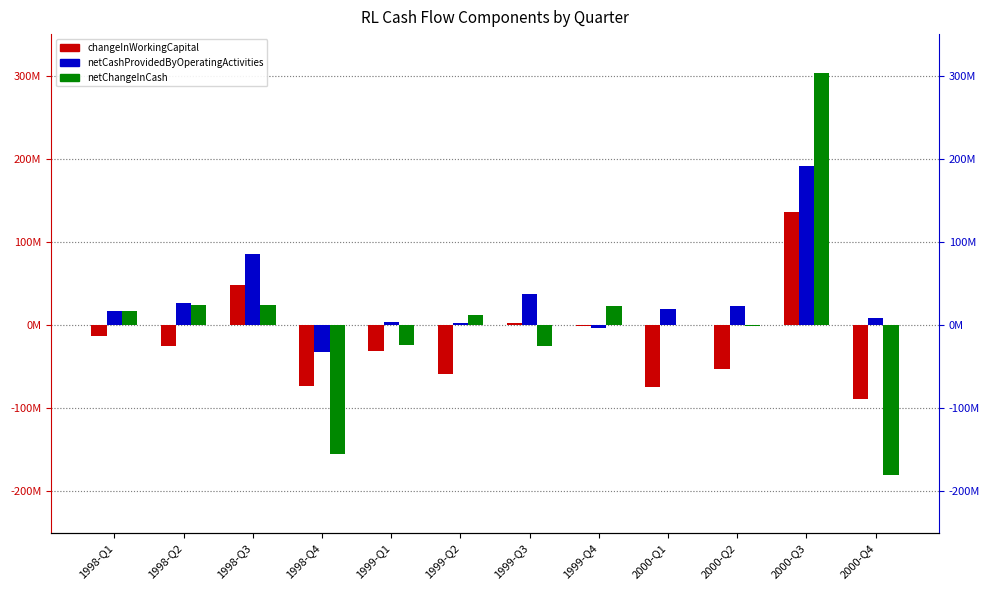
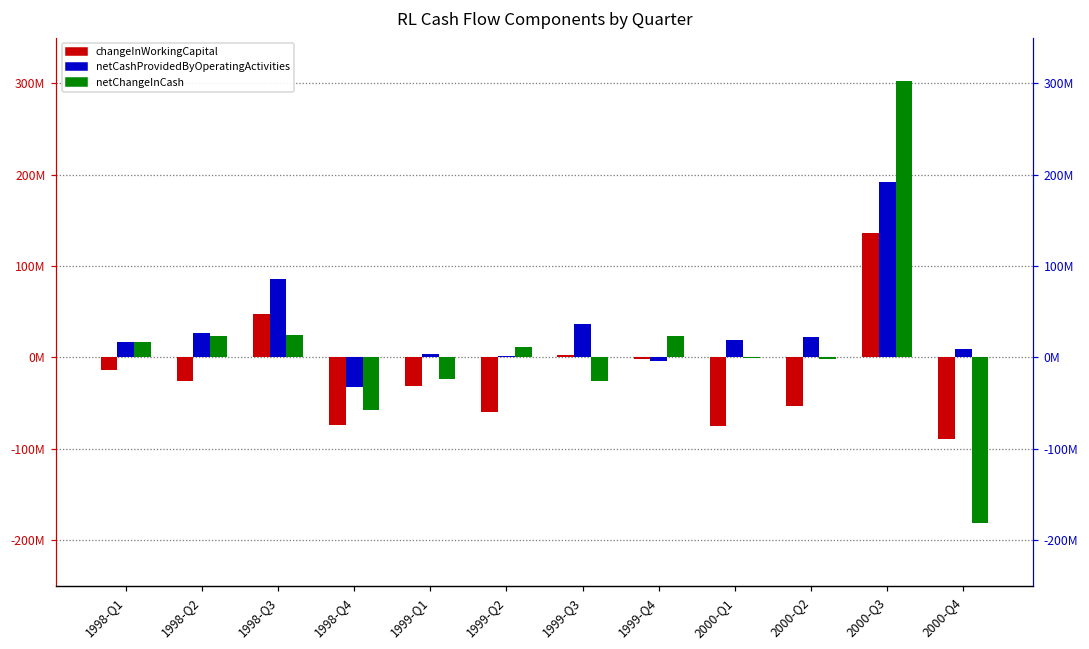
  {
    "changeInWorkingCapital": {
      "1998-Q1": -10000000,
      "1998-Q2": -30000000,
      "1998-Q3": 50000000,
      "1998-Q4": -70000000,
      "1999-Q1": -30000000,
      "1999-Q2": -60000000,
      "2000-Q1": -70000000,
      "2000-Q2": -50000000,
      "2000-Q3": 140000000,
      "2000-Q4": -90000000
    },
    "netCashProvidedByOperatingActivities": {
      "1998-Q1": 20000000,
      "1998-Q2": 30000000,
      "1998-Q3": 90000000,
      "1998-Q4": -30000000,
      "1999-Q1": 0,
      "1999-Q3": 40000000,
      "1999-Q4": 0,
      "2000-Q1": 20000000,
      "2000-Q2": 20000000,
      "2000-Q3": 190000000,
      "2000-Q4": 10000000
    },
    "netChangeInCash": {
      "1998-Q1": 20000000,
      "1998-Q2": 20000000,
      "1998-Q3": 20000000,
-     "1998-Q4": -160000000,
+     "1998-Q4": -60000000,
      "1999-Q1": -20000000,
      "1999-Q2": 10000000,
      "1999-Q3": -30000000,
      "1999-Q4": 20000000,
      "2000-Q3": 300000000,
      "2000-Q4": -180000000
    }
  }
